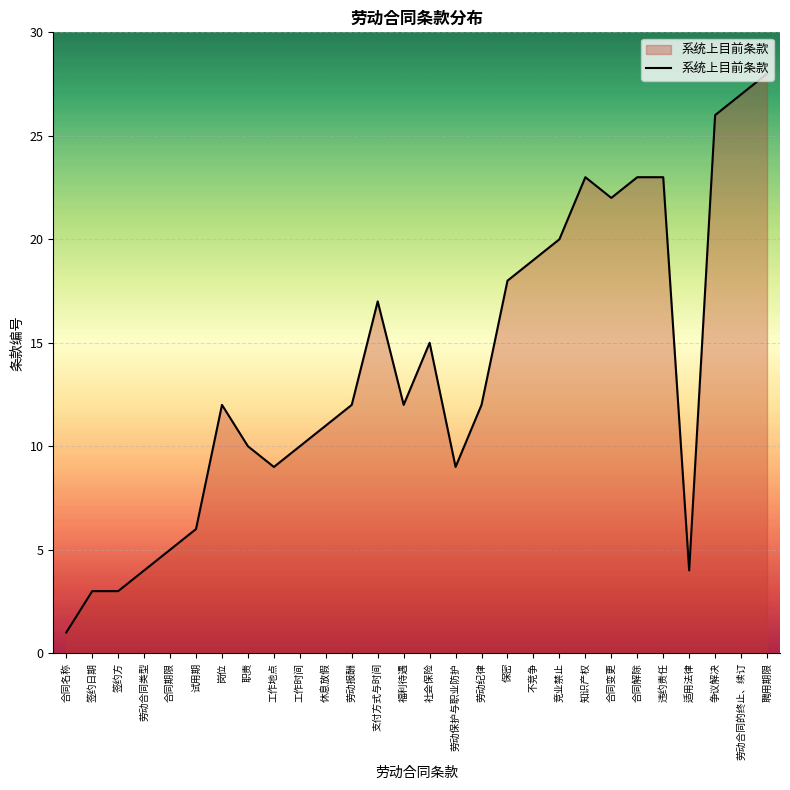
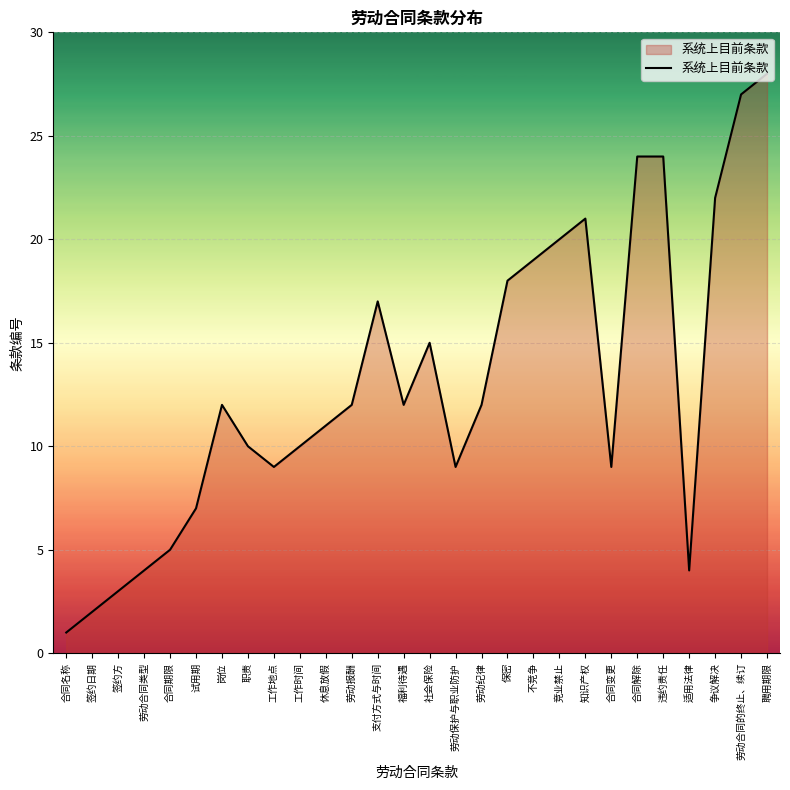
  {
    "合同名称": 1,
-   "签约日期": 3,
+   "签约日期": 2,
    "签约方": 3,
    "劳动合同类型": 4,
    "合同期限": 5,
-   "试用期": 6,
+   "试用期": 7,
    "岗位": 12,
    "职责": 10,
    "工作地点": 9,
    "工作时间": 10,
    "休息放假": 11,
    "劳动报酬": 12,
    "支付方式与时间": 17,
    "福利待遇": 12,
    "社会保险": 15,
    "劳动保护与职业防护": 9,
    "劳动纪律": 12,
    "保密": 18,
    "不竞争": 19,
    "竞业禁止": 20,
-   "知识产权": 23,
-   "合同变更": 22,
-   "合同解除": 23,
-   "违约责任": 23,
+   "知识产权": 21,
+   "合同变更": 9,
+   "合同解除": 24,
+   "违约责任": 24,
    "适用法律": 4,
-   "争议解决": 26,
+   "争议解决": 22,
    "劳动合同的终止、续订": 27
  }
